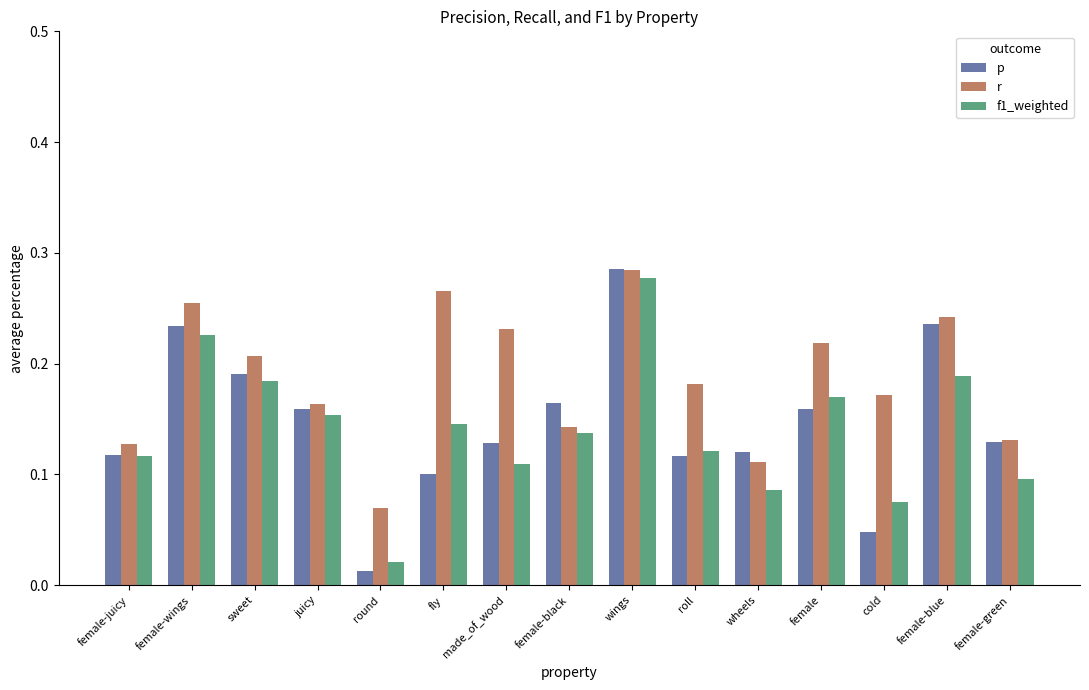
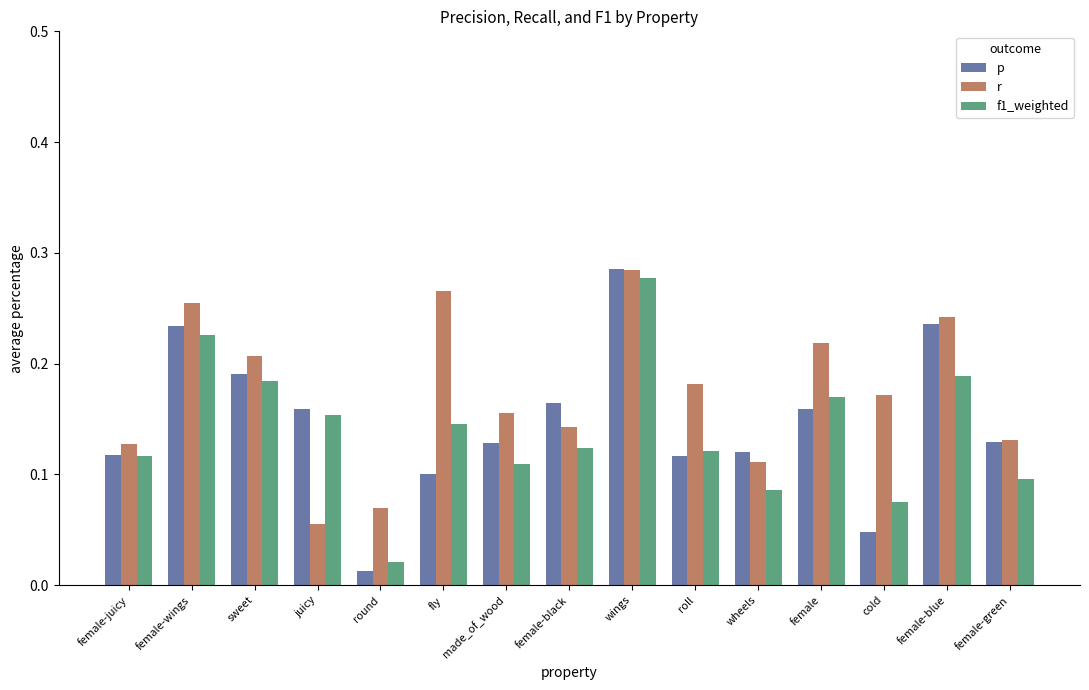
  {
    "p": {
      "female-juicy": 0.118,
      "female-wings": 0.234,
      "sweet": 0.191,
      "juicy": 0.159,
      "round": 0.013,
      "fly": 0.100,
      "made_of_wood": 0.128,
      "female-black": 0.165,
      "wings": 0.285,
      "roll": 0.117,
      "wheels": 0.120,
      "female": 0.159,
      "cold": 0.048,
      "female-blue": 0.236,
      "female-green": 0.129
    },
    "r": {
      "female-juicy": 0.127,
      "female-wings": 0.255,
      "sweet": 0.207,
-     "juicy": 0.164,
+     "juicy": 0.055,
      "round": 0.070,
      "fly": 0.265,
-     "made_of_wood": 0.232,
+     "made_of_wood": 0.156,
      "female-black": 0.143,
      "wings": 0.284,
      "roll": 0.182,
      "wheels": 0.111,
      "female": 0.219,
      "cold": 0.171,
      "female-blue": 0.242,
      "female-green": 0.131
    },
    "f1_weighted": {
      "female-juicy": 0.117,
      "female-wings": 0.226,
      "sweet": 0.184,
      "juicy": 0.154,
      "round": 0.021,
      "fly": 0.145,
      "made_of_wood": 0.109,
-     "female-black": 0.137,
+     "female-black": 0.124,
      "wings": 0.277,
      "roll": 0.121,
      "wheels": 0.086,
      "female": 0.170,
      "cold": 0.075,
      "female-blue": 0.189,
      "female-green": 0.095
    }
  }
